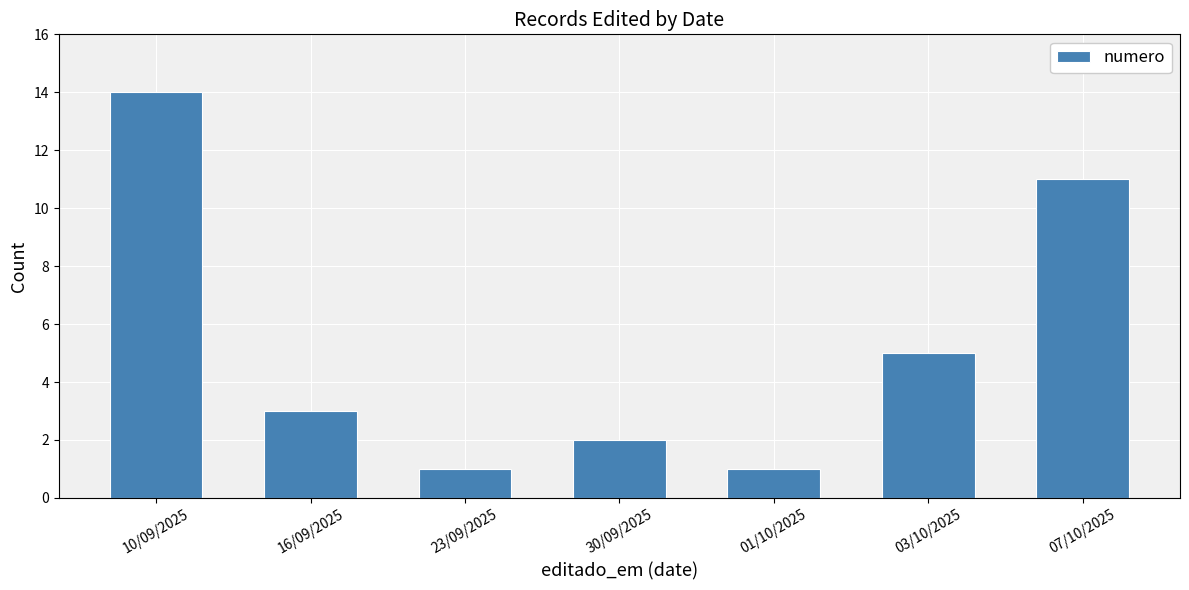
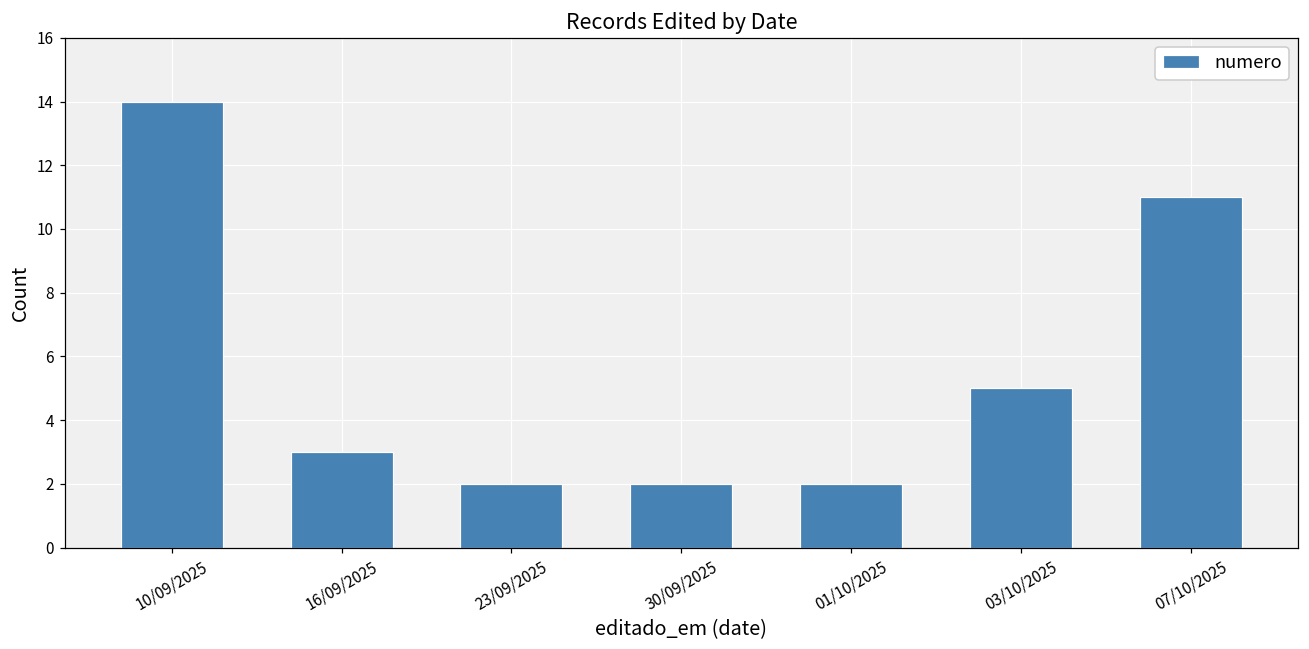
  {
    "10/09/2025": 14,
    "16/09/2025": 3,
-   "23/09/2025": 1,
+   "23/09/2025": 2,
    "30/09/2025": 2,
-   "01/10/2025": 1,
+   "01/10/2025": 2,
    "03/10/2025": 5,
    "07/10/2025": 11
  }
